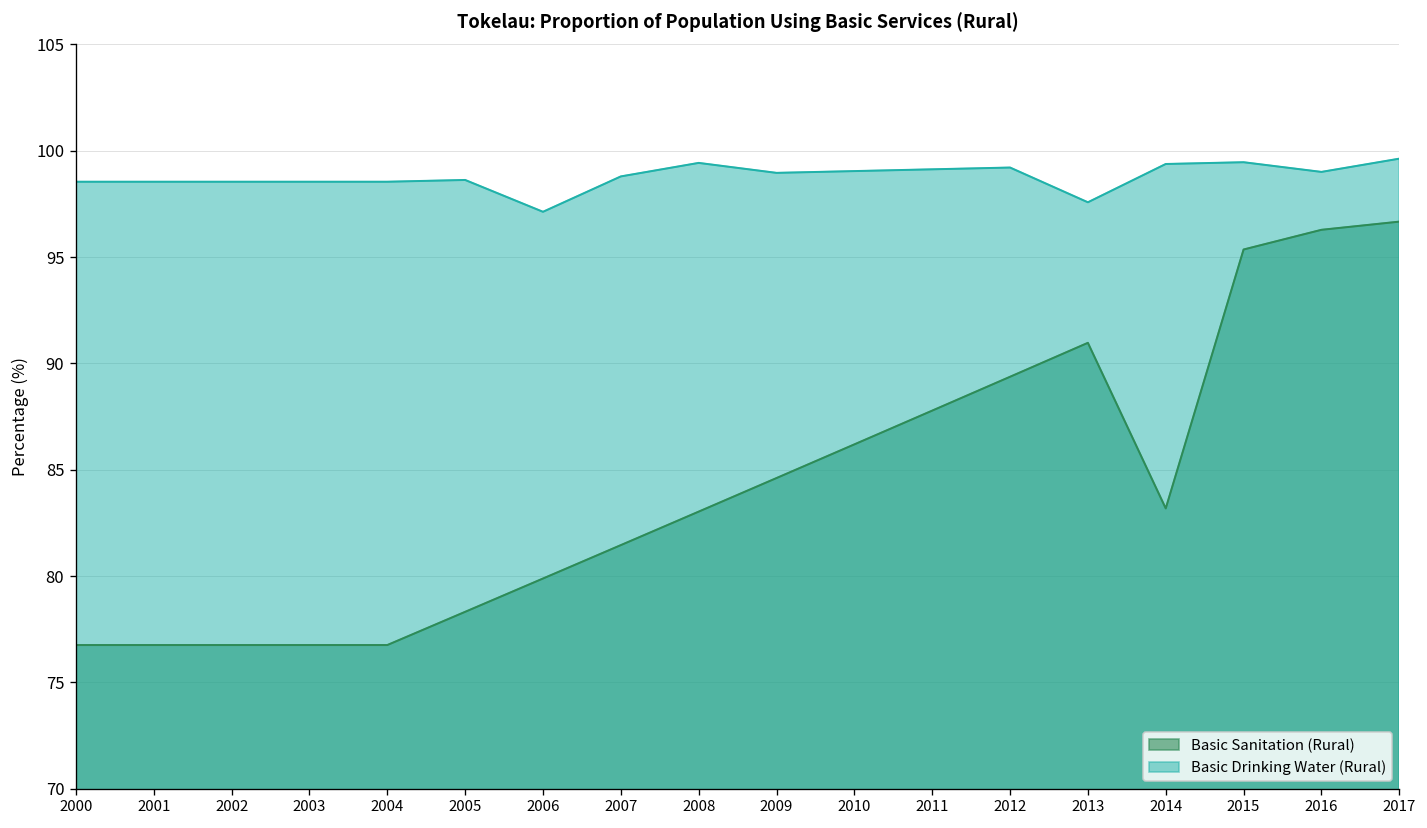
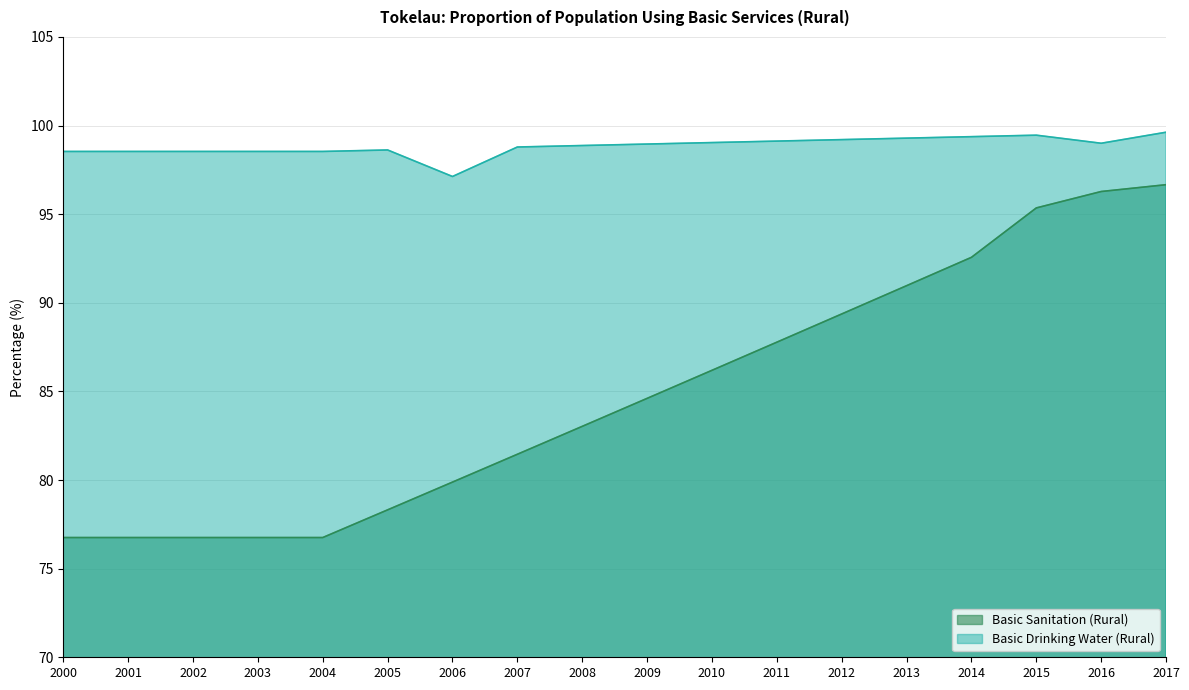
  {
    "Basic Sanitation (Rural)": {
      "2000": 76.8,
      "2001": 76.8,
      "2002": 76.8,
      "2003": 76.8,
      "2004": 76.8,
      "2005": 78.3,
      "2006": 79.9,
      "2007": 81.5,
      "2008": 83.0,
      "2009": 84.6,
      "2010": 86.2,
      "2011": 87.8,
      "2012": 89.4,
      "2013": 91.0,
-     "2014": 83.2,
+     "2014": 92.6,
      "2015": 95.4,
      "2016": 96.3,
      "2017": 96.7
    },
    "Basic Drinking Water (Rural)": {
      "2000": 98.5,
      "2001": 98.5,
      "2002": 98.5,
      "2003": 98.5,
      "2004": 98.5,
      "2005": 98.6,
      "2006": 97.1,
      "2007": 98.8,
-     "2008": 99.4,
+     "2008": 98.9,
      "2009": 99.0,
      "2010": 99.0,
      "2011": 99.1,
      "2012": 99.2,
-     "2013": 97.6,
+     "2013": 99.3,
      "2014": 99.4,
      "2015": 99.5,
      "2016": 99.0,
      "2017": 99.6
    }
  }
